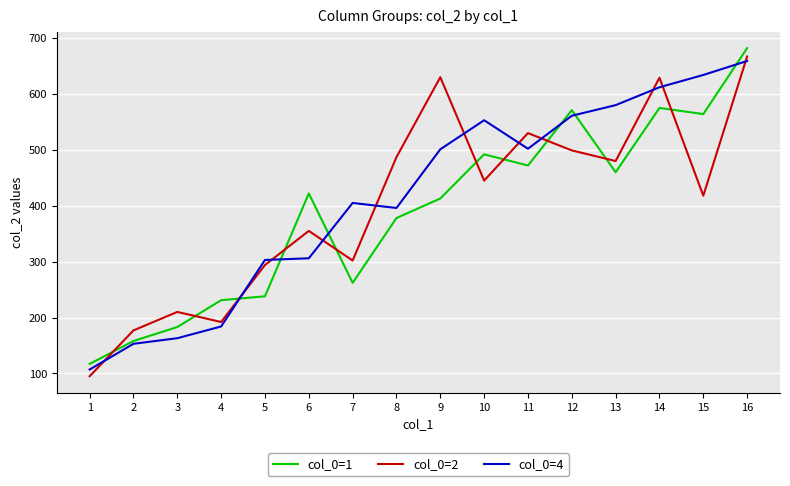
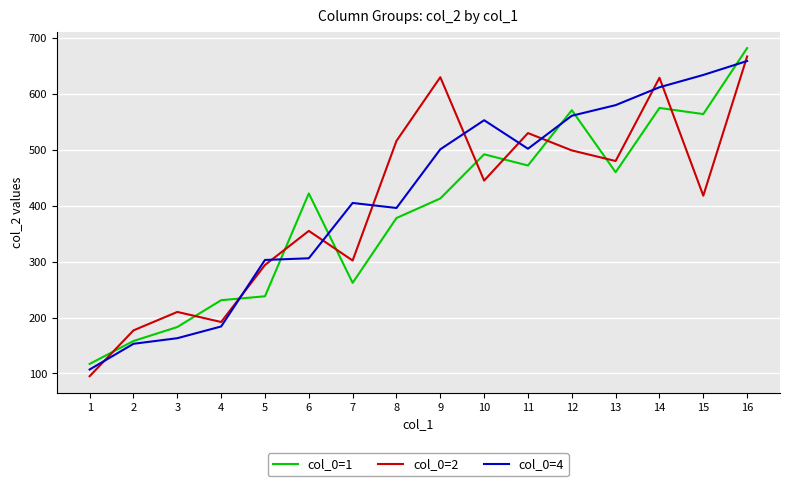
  {
    "col_0=1": {
      "1": 120,
      "2": 160,
      "3": 180,
      "4": 230,
      "5": 240,
      "6": 420,
      "7": 260,
      "8": 380,
      "9": 410,
      "10": 490,
      "11": 470,
      "12": 570,
      "13": 460,
      "14": 580,
      "15": 560,
      "16": 680
    },
    "col_0=2": {
      "1": 100,
      "2": 180,
      "3": 210,
      "4": 190,
      "5": 290,
      "6": 360,
      "7": 300,
-     "8": 490,
+     "8": 520,
      "9": 630,
      "10": 450,
      "11": 530,
      "12": 500,
      "13": 480,
      "14": 630,
      "15": 420,
      "16": 670
    },
    "col_0=4": {
      "1": 110,
      "2": 150,
      "3": 160,
      "4": 180,
      "5": 300,
      "6": 310,
      "7": 410,
      "8": 400,
      "9": 500,
      "10": 550,
      "11": 500,
      "12": 560,
      "13": 580,
      "14": 610,
      "15": 630,
      "16": 660
    }
  }
